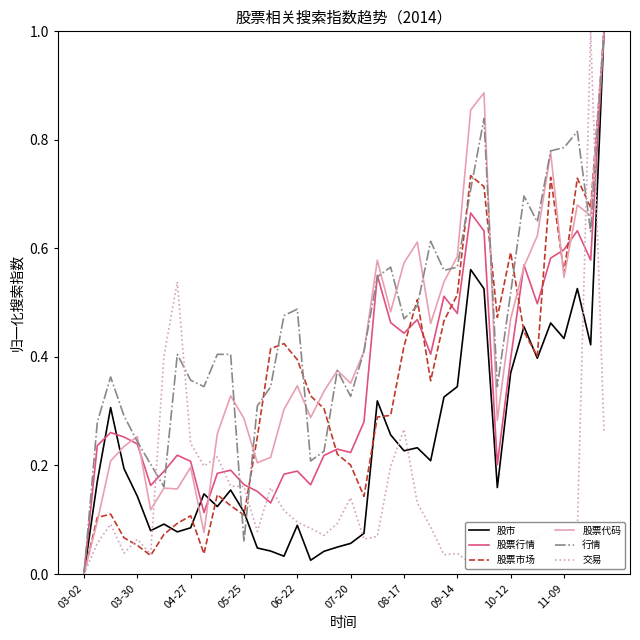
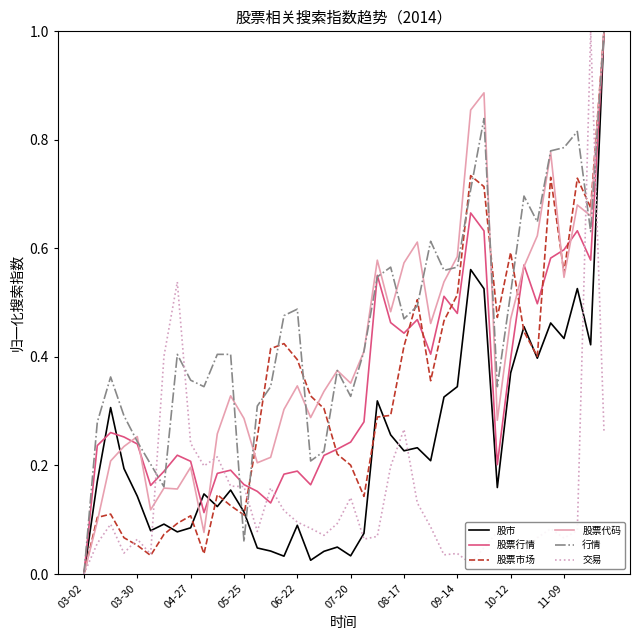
  {
    "股市": {
      "03-30": 0.14,
      "04-27": 0.09,
      "05-25": 0.11,
      "06-22": 0.09,
-     "07-20": 0.06,
+     "07-20": 0.03,
      "08-17": 0.23,
      "09-14": 0.35,
      "10-12": 0.37,
      "11-09": 0.43
    },
    "股票行情": {
      "04-27": 0.21,
      "06-22": 0.19,
-     "07-20": 0.22,
+     "07-20": 0.24,
      "08-17": 0.44,
      "09-14": 0.48,
      "10-12": 0.40,
      "11-09": 0.60
    },
    "股票市场": {
      "03-30": 0.05,
      "04-27": 0.11,
      "05-25": 0.11,
      "06-22": 0.40,
      "07-20": 0.20,
      "08-17": 0.42,
      "09-14": 0.51,
      "10-12": 0.59,
      "11-09": 0.56
    },
    "行情": {
      "04-27": 0.36,
      "05-25": 0.06,
      "06-22": 0.49,
      "07-20": 0.33,
      "08-17": 0.47,
      "09-14": 0.57,
      "10-12": 0.52,
      "11-09": 0.79
    }
  }
